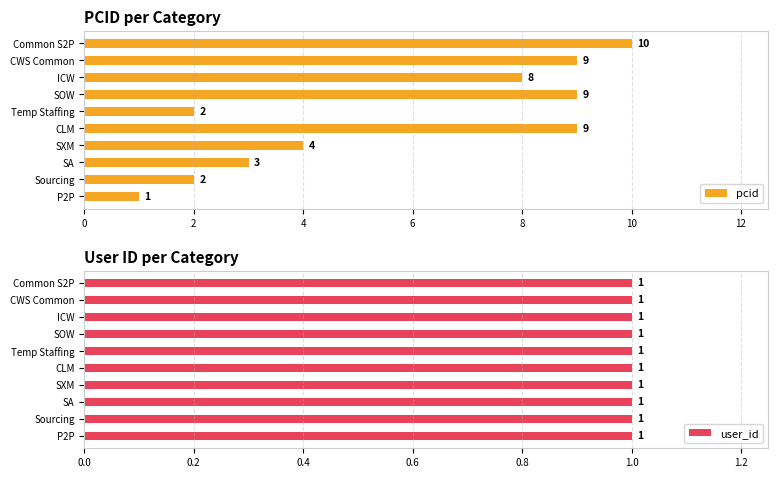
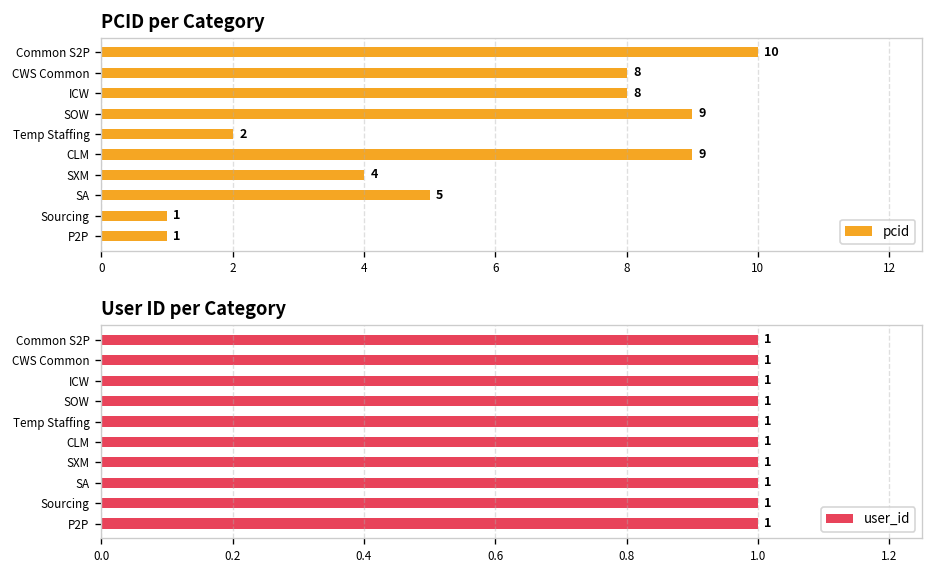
  {
    "PCID per Category": {
      "Common S2P": 10,
-     "CWS Common": 9,
+     "CWS Common": 8,
      "ICW": 8,
      "SOW": 9,
      "Temp Staffing": 2,
      "CLM": 9,
      "SXM": 4,
-     "SA": 3,
-     "Sourcing": 2,
+     "SA": 5,
+     "Sourcing": 1,
      "P2P": 1
    },
    "User ID per Category": {
      "Common S2P": 1,
      "CWS Common": 1,
      "ICW": 1,
      "SOW": 1,
      "Temp Staffing": 1,
      "CLM": 1,
      "SXM": 1,
      "SA": 1,
      "Sourcing": 1,
      "P2P": 1
    }
  }
